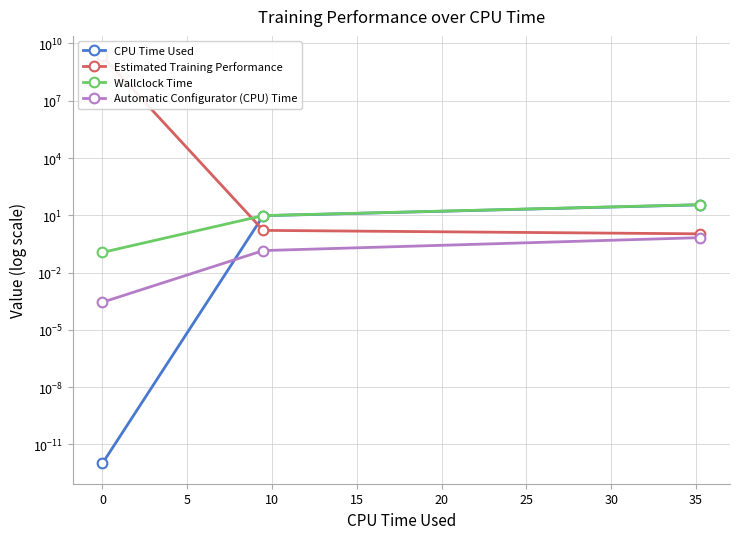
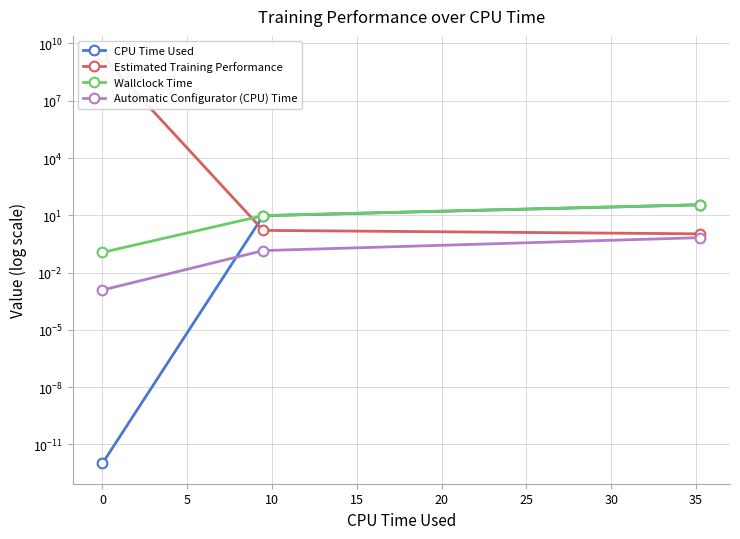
  {
    "CPU Time Used": {
      "0": 0.000000000001
    },
    "Wallclock Time": {
      "0": 0.1
    },
    "Automatic Configurator (CPU) Time": {
-     "0": 0.0003
+     "0": 0.001
    }
  }
